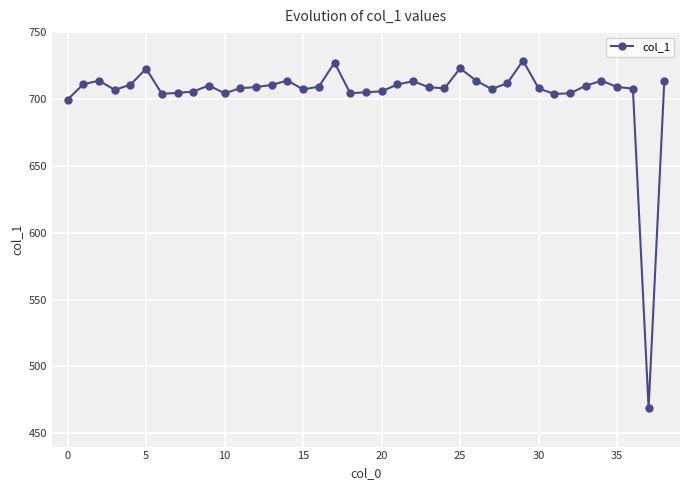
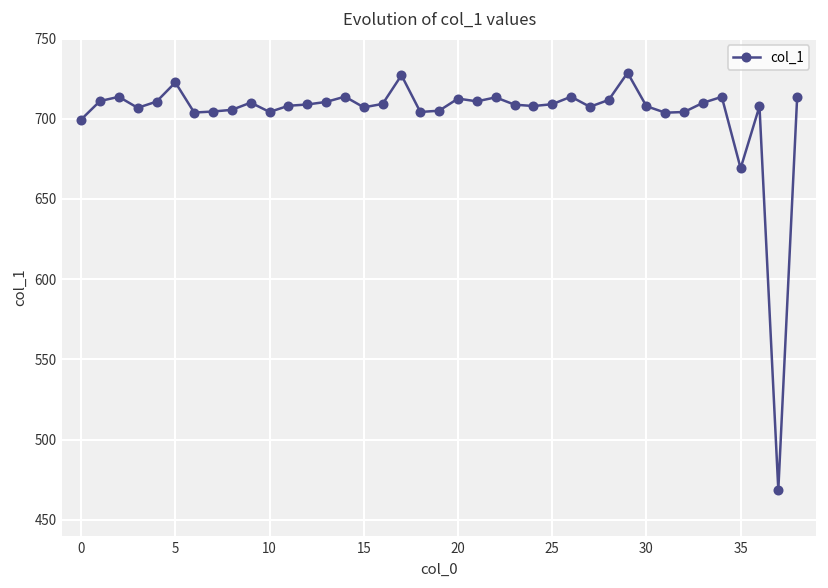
  {
    "0": 700,
    "5": 723,
    "10": 704,
    "15": 707,
-   "20": 706,
-   "25": 723,
+   "20": 713,
+   "25": 709,
    "30": 708,
-   "35": 709
+   "35": 669
  }
